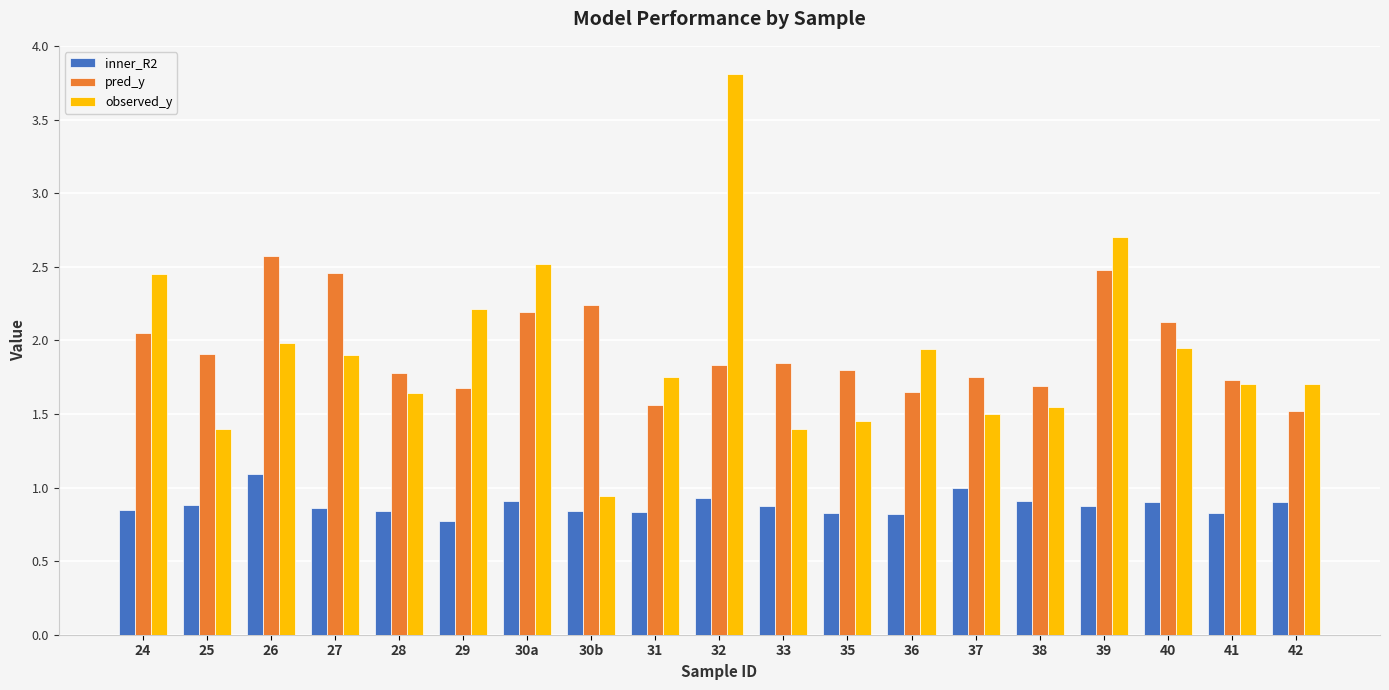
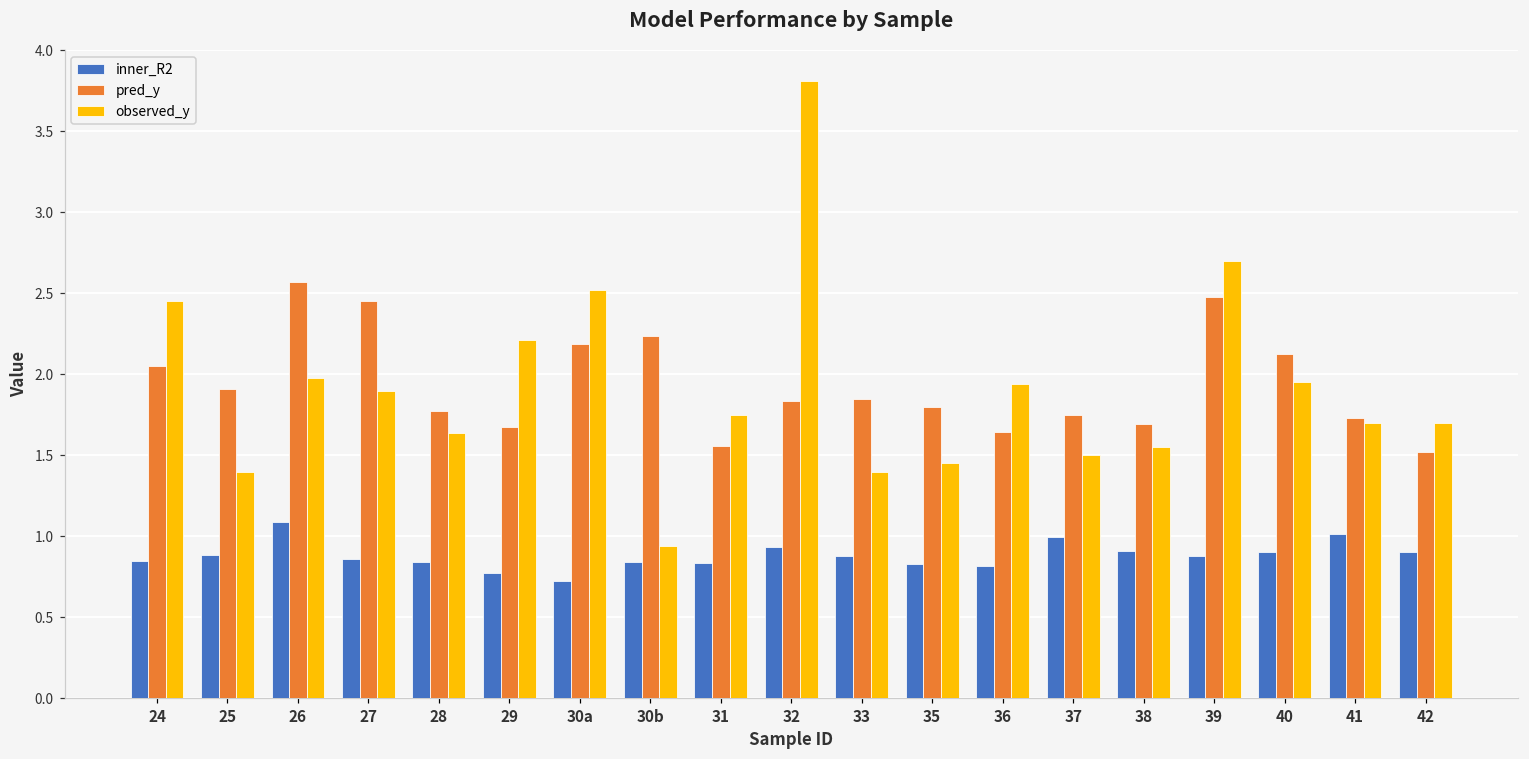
  {
    "inner_R2": {
      "24": 0.85,
      "25": 0.88,
      "26": 1.09,
      "27": 0.86,
      "28": 0.84,
      "29": 0.78,
-     "30a": 0.91,
+     "30a": 0.72,
      "30b": 0.84,
      "31": 0.83,
      "32": 0.93,
      "33": 0.88,
      "35": 0.83,
      "36": 0.82,
      "37": 1.00,
      "38": 0.91,
      "39": 0.88,
      "40": 0.90,
-     "41": 0.83,
+     "41": 1.01,
      "42": 0.90
    },
    "pred_y": {
      "24": 2.05,
      "25": 1.91,
      "26": 2.57,
      "27": 2.46,
      "28": 1.77,
      "29": 1.68,
      "30a": 2.19,
      "30b": 2.24,
      "31": 1.56,
      "32": 1.83,
      "33": 1.85,
      "35": 1.80,
      "36": 1.65,
      "37": 1.75,
      "38": 1.69,
      "39": 2.48,
      "40": 2.12,
      "41": 1.73,
      "42": 1.52
    },
    "observed_y": {
      "24": 2.45,
      "25": 1.40,
      "26": 1.98,
      "27": 1.90,
      "28": 1.64,
      "29": 2.21,
      "30a": 2.52,
      "30b": 0.94,
      "31": 1.75,
      "32": 3.81,
      "33": 1.40,
      "35": 1.45,
      "36": 1.94,
      "37": 1.50,
      "38": 1.55,
      "39": 2.70,
      "40": 1.95,
      "41": 1.70,
      "42": 1.70
    }
  }
